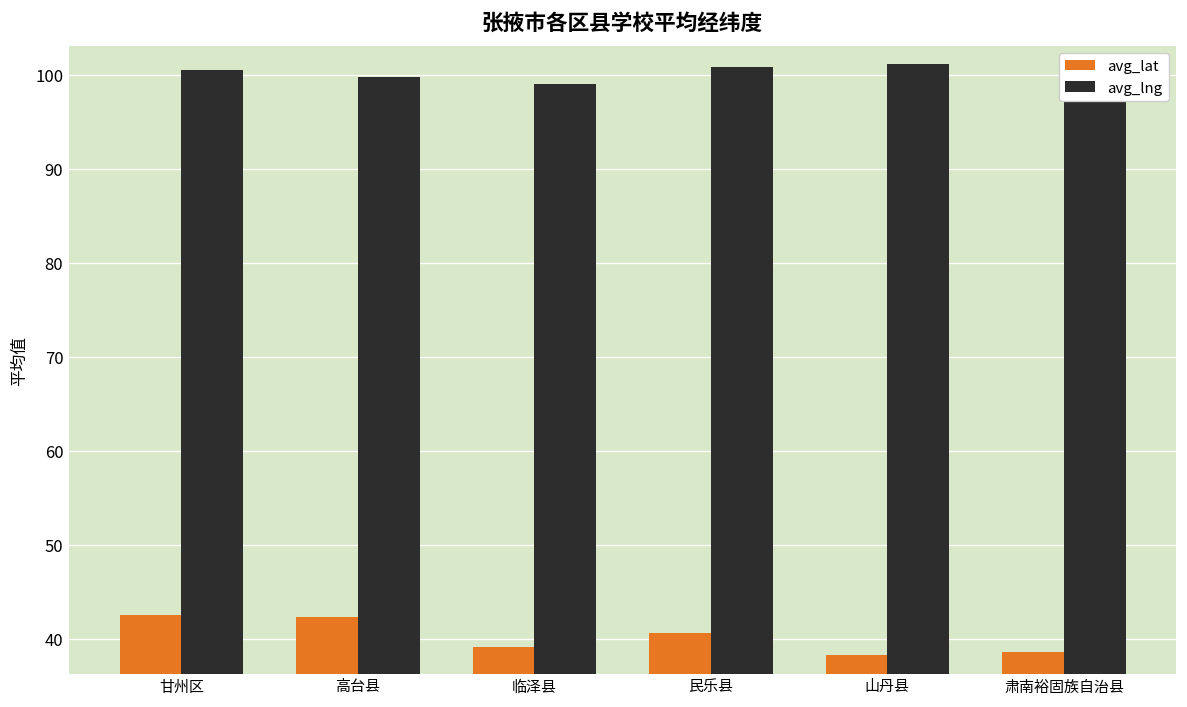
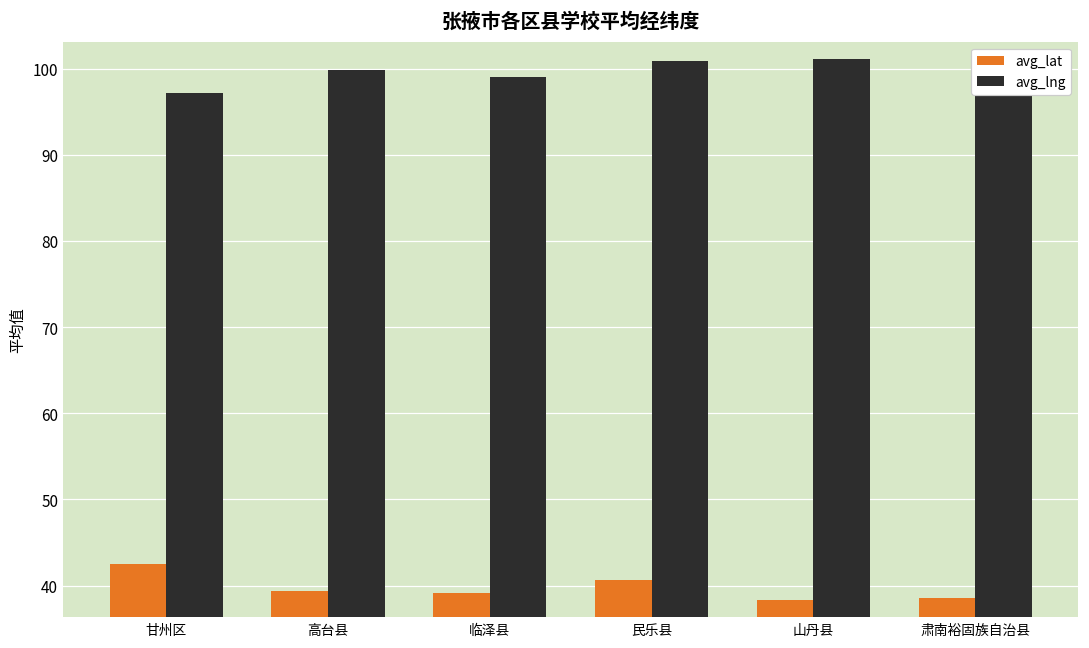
  {
    "avg_lat": {
      "甘州区": 43,
-     "高台县": 42,
+     "高台县": 39,
      "临泽县": 39,
      "民乐县": 41,
      "山丹县": 38,
      "肃南裕固族自治县": 39
    },
    "avg_lng": {
-     "甘州区": 100,
+     "甘州区": 97,
      "高台县": 100,
      "临泽县": 99,
      "民乐县": 101,
      "山丹县": 101
    }
  }
